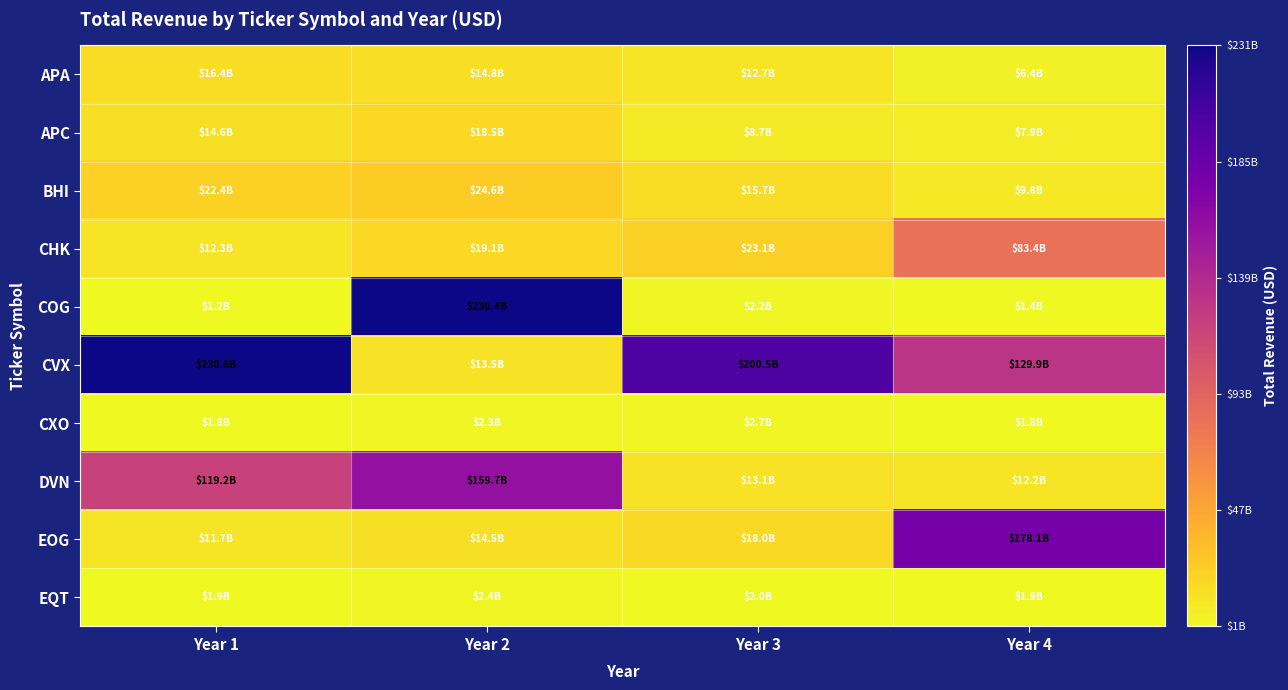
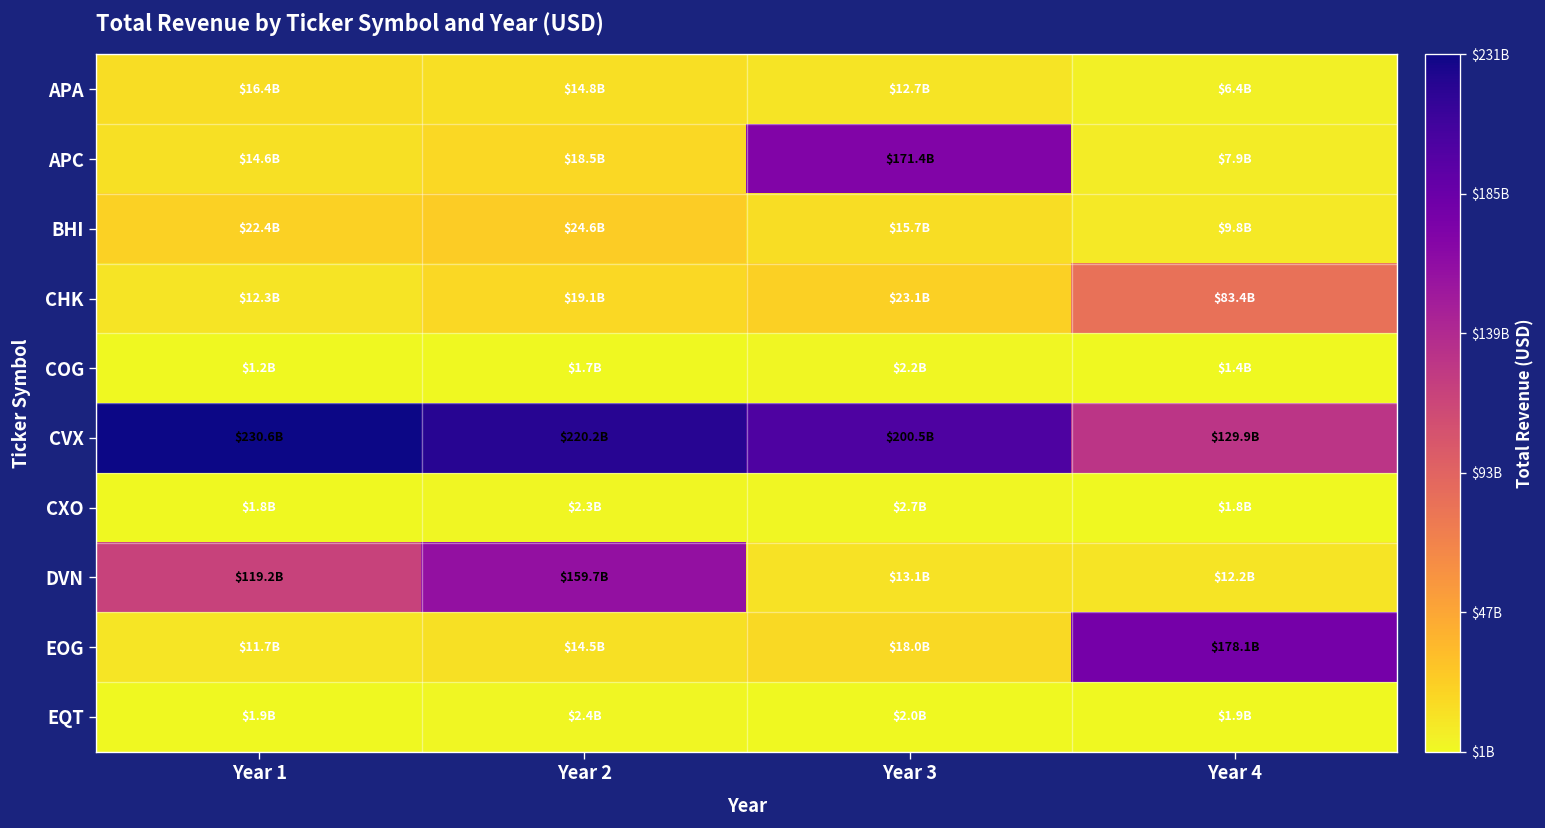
  {
    "APA": {
      "Year 1": "$16.4B",
      "Year 2": "$14.8B",
      "Year 3": "$12.7B",
      "Year 4": "$6.4B"
    },
    "APC": {
      "Year 1": "$14.6B",
      "Year 2": "$18.5B",
-     "Year 3": "$8.7B",
+     "Year 3": "$171.4B",
      "Year 4": "$7.9B"
    },
    "BHI": {
      "Year 1": "$22.4B",
      "Year 2": "$24.6B",
      "Year 3": "$15.7B",
      "Year 4": "$9.8B"
    },
    "CHK": {
      "Year 1": "$12.3B",
      "Year 2": "$19.1B",
      "Year 3": "$23.1B",
      "Year 4": "$83.4B"
    },
    "COG": {
      "Year 1": "$1.2B",
-     "Year 2": "$230.4B",
+     "Year 2": "$1.7B",
      "Year 3": "$2.2B",
      "Year 4": "$1.4B"
    },
    "CVX": {
      "Year 1": "$230.6B",
-     "Year 2": "$13.5B",
+     "Year 2": "$220.2B",
      "Year 3": "$200.5B",
      "Year 4": "$129.9B"
    },
    "CXO": {
      "Year 1": "$1.8B",
      "Year 2": "$2.3B",
      "Year 3": "$2.7B",
      "Year 4": "$1.8B"
    },
    "DVN": {
      "Year 1": "$119.2B",
      "Year 2": "$159.7B",
      "Year 3": "$13.1B",
      "Year 4": "$12.2B"
    },
    "EOG": {
      "Year 1": "$11.7B",
      "Year 2": "$14.5B",
      "Year 3": "$18.0B",
      "Year 4": "$178.1B"
    },
    "EQT": {
      "Year 1": "$1.9B",
      "Year 2": "$2.4B",
      "Year 3": "$2.0B",
      "Year 4": "$1.9B"
    }
  }
